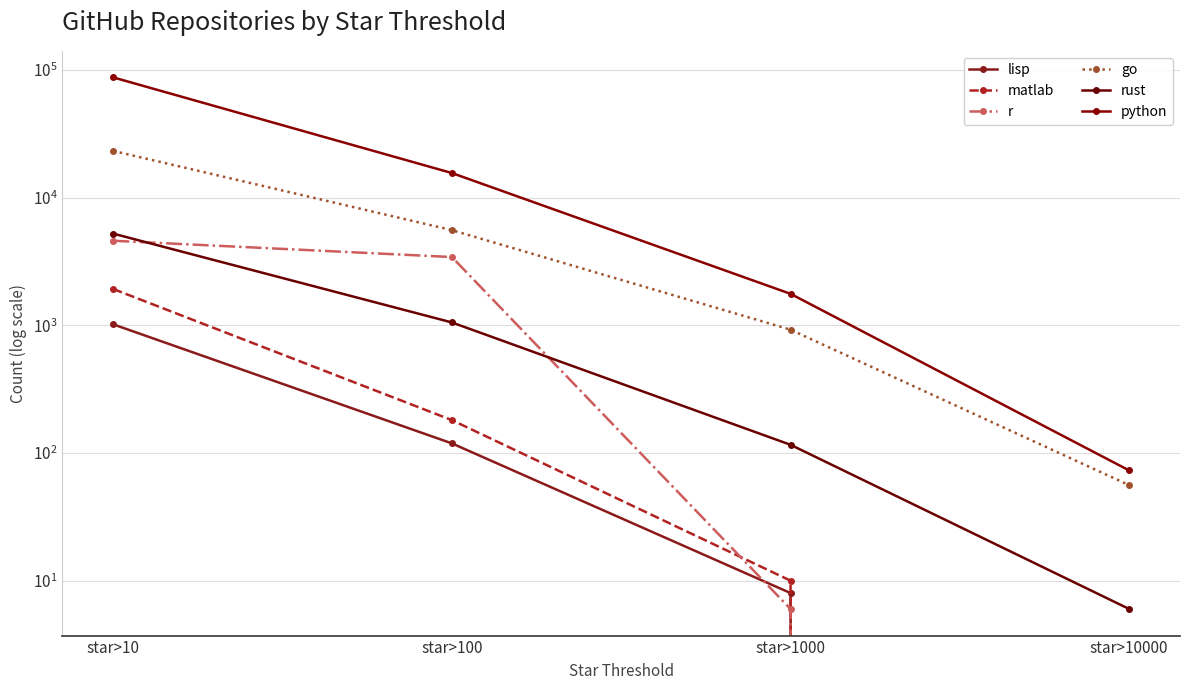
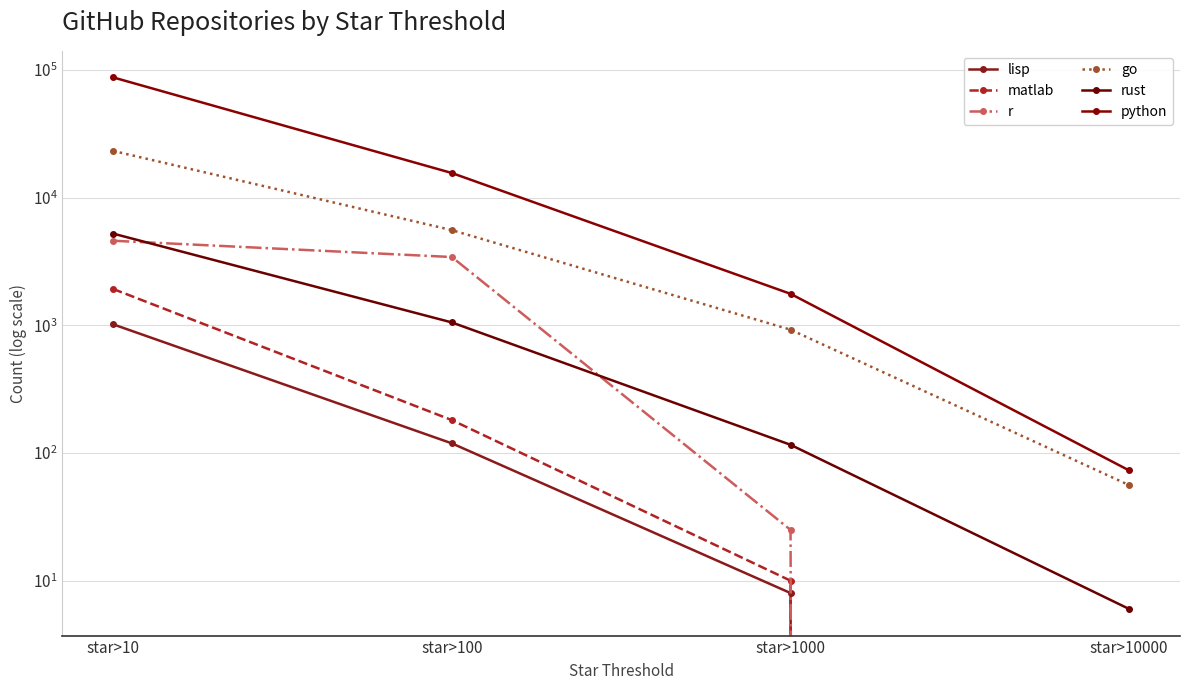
  {
    "r": {
      "star>10": 4600,
      "star>100": 3400,
-     "star>1000": 6
+     "star>1000": 25
    }
  }
